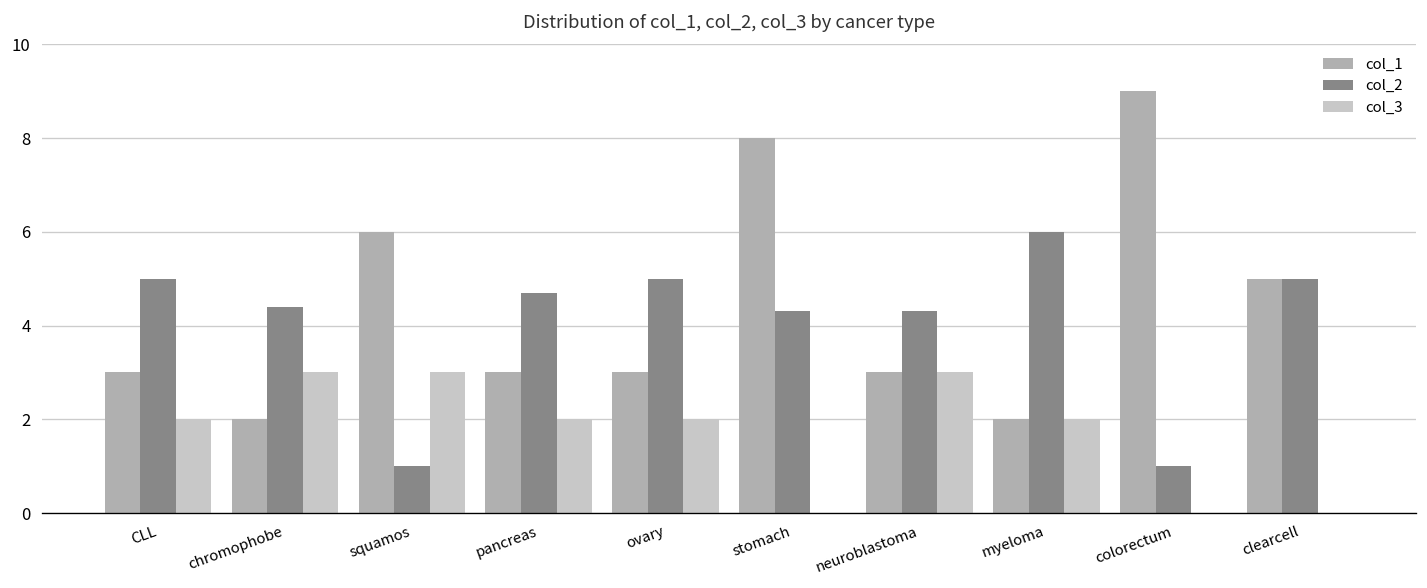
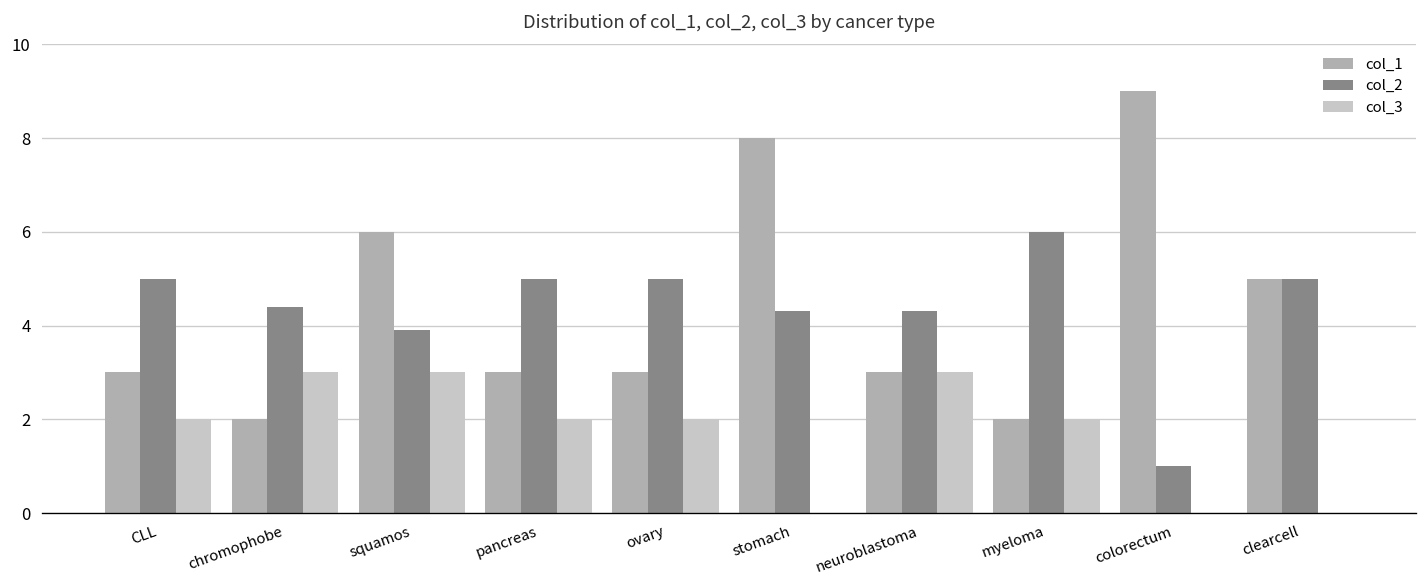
  {
    "col_2": {
      "CLL": 5.0,
      "chromophobe": 4.4,
-     "squamos": 1.0,
-     "pancreas": 4.7,
+     "squamos": 3.9,
+     "pancreas": 5.0,
      "ovary": 5.0,
      "stomach": 4.3,
      "neuroblastoma": 4.3,
      "myeloma": 6.0,
      "colorectum": 1.0,
      "clearcell": 5.0
    }
  }
